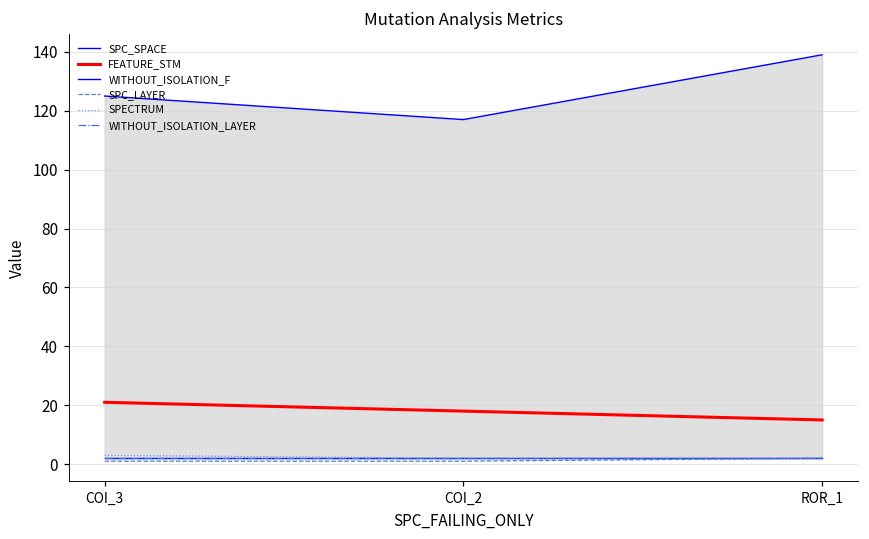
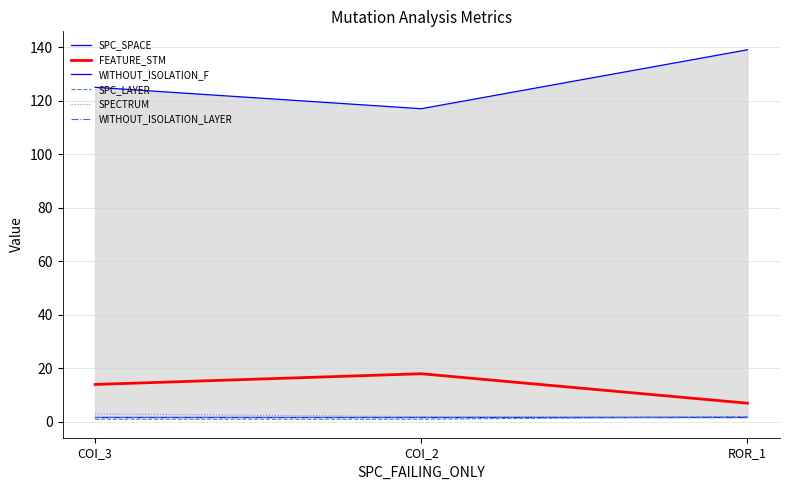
  {
    "SPC_SPACE": {
      "COI_3": 125,
      "COI_2": 117,
      "ROR_1": 139
    },
    "FEATURE_STM": {
-     "COI_3": 21,
+     "COI_3": 14,
      "COI_2": 18,
-     "ROR_1": 15
+     "ROR_1": 7
    }
  }
